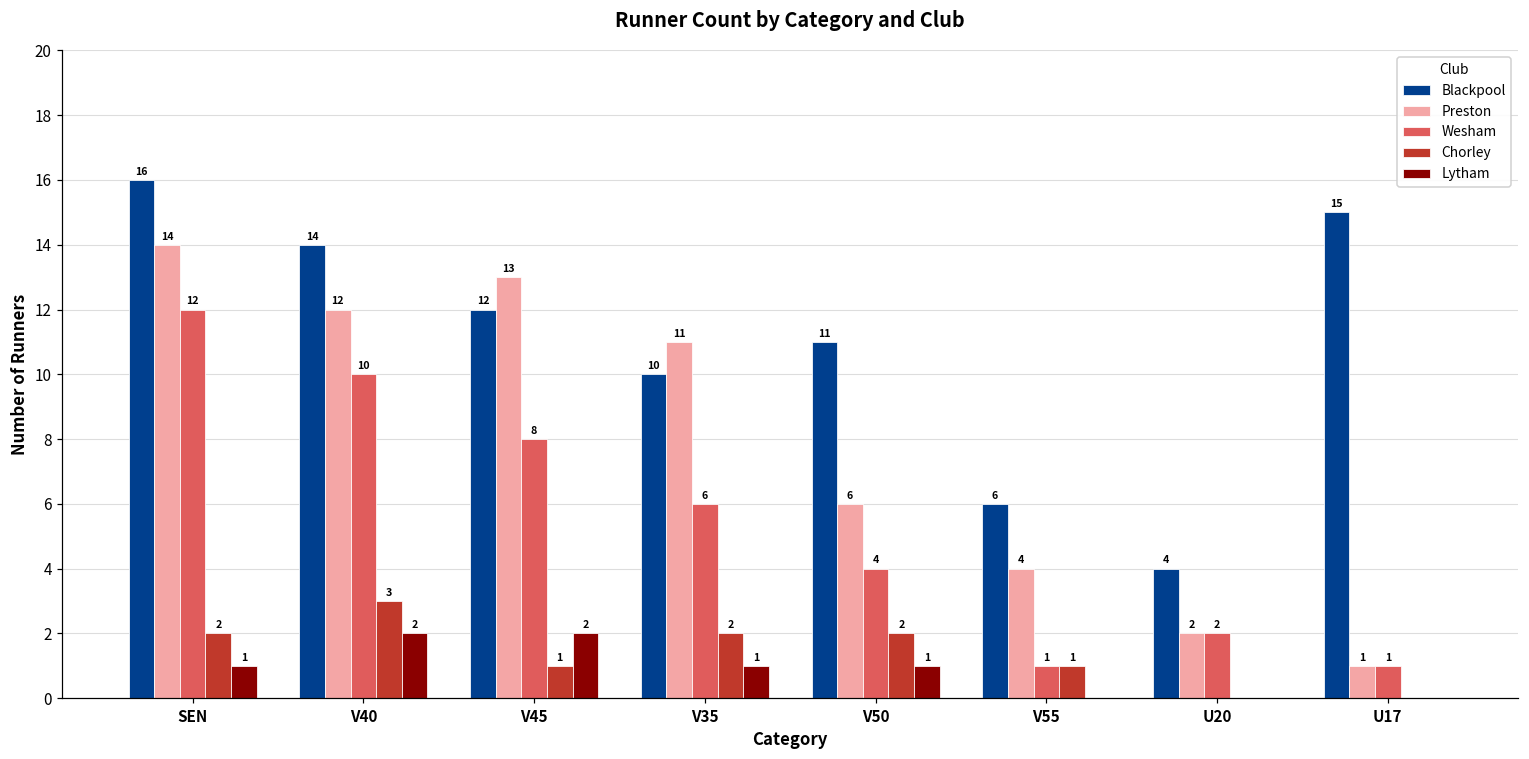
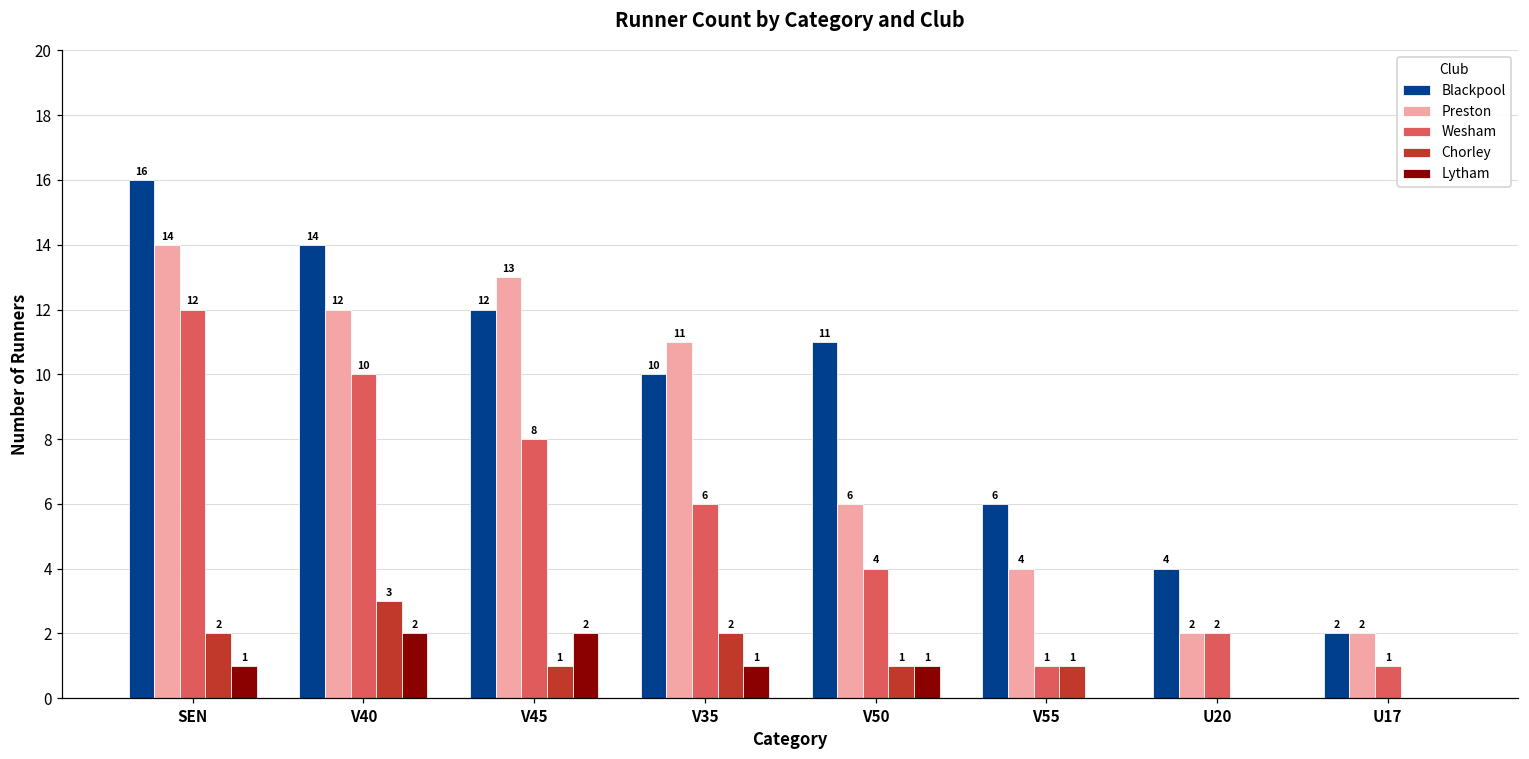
  {
    "Blackpool": {
      "SEN": 16,
      "V40": 14,
      "V45": 12,
      "V35": 10,
      "V50": 11,
      "V55": 6,
      "U20": 4,
-     "U17": 15
+     "U17": 2
    },
    "Preston": {
      "SEN": 14,
      "V40": 12,
      "V45": 13,
      "V35": 11,
      "V50": 6,
      "V55": 4,
      "U20": 2,
-     "U17": 1
+     "U17": 2
    },
    "Wesham": {
      "SEN": 12,
      "V40": 10,
      "V45": 8,
      "V35": 6,
      "V50": 4,
      "V55": 1,
      "U20": 2,
      "U17": 1
    },
    "Chorley": {
      "SEN": 2,
      "V40": 3,
      "V45": 1,
      "V35": 2,
-     "V50": 2,
+     "V50": 1,
      "V55": 1
    },
    "Lytham": {
      "SEN": 1,
      "V40": 2,
      "V45": 2,
      "V35": 1,
      "V50": 1
    }
  }
